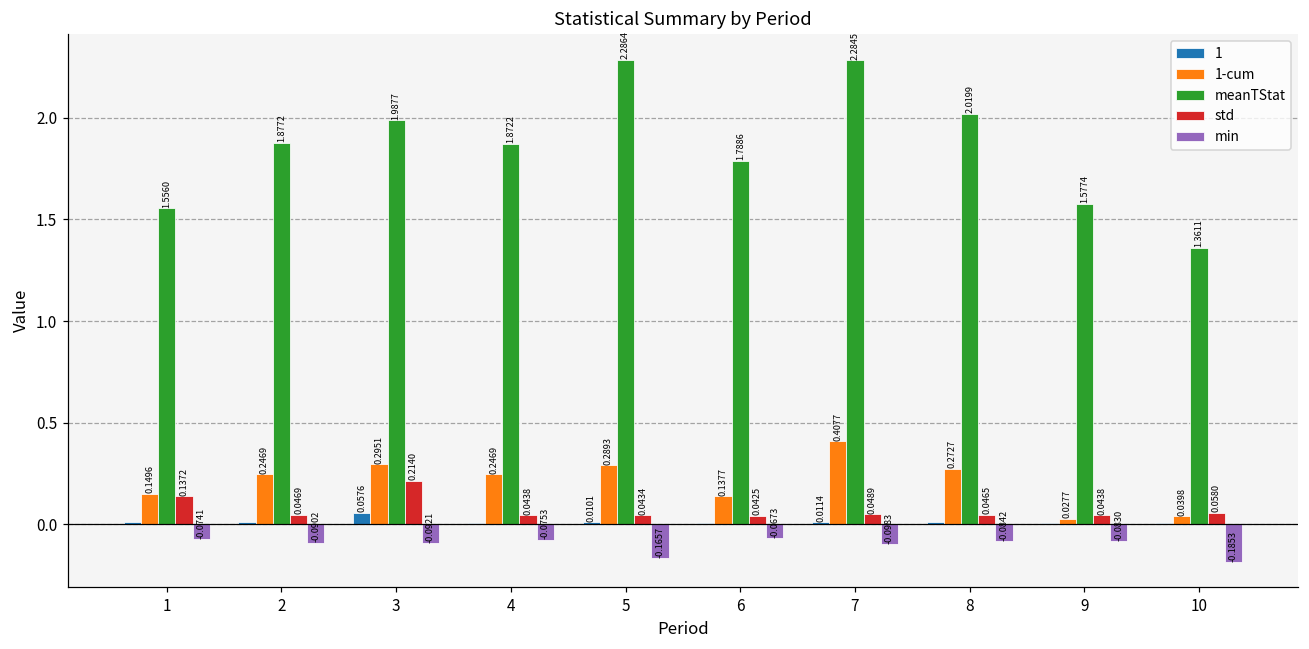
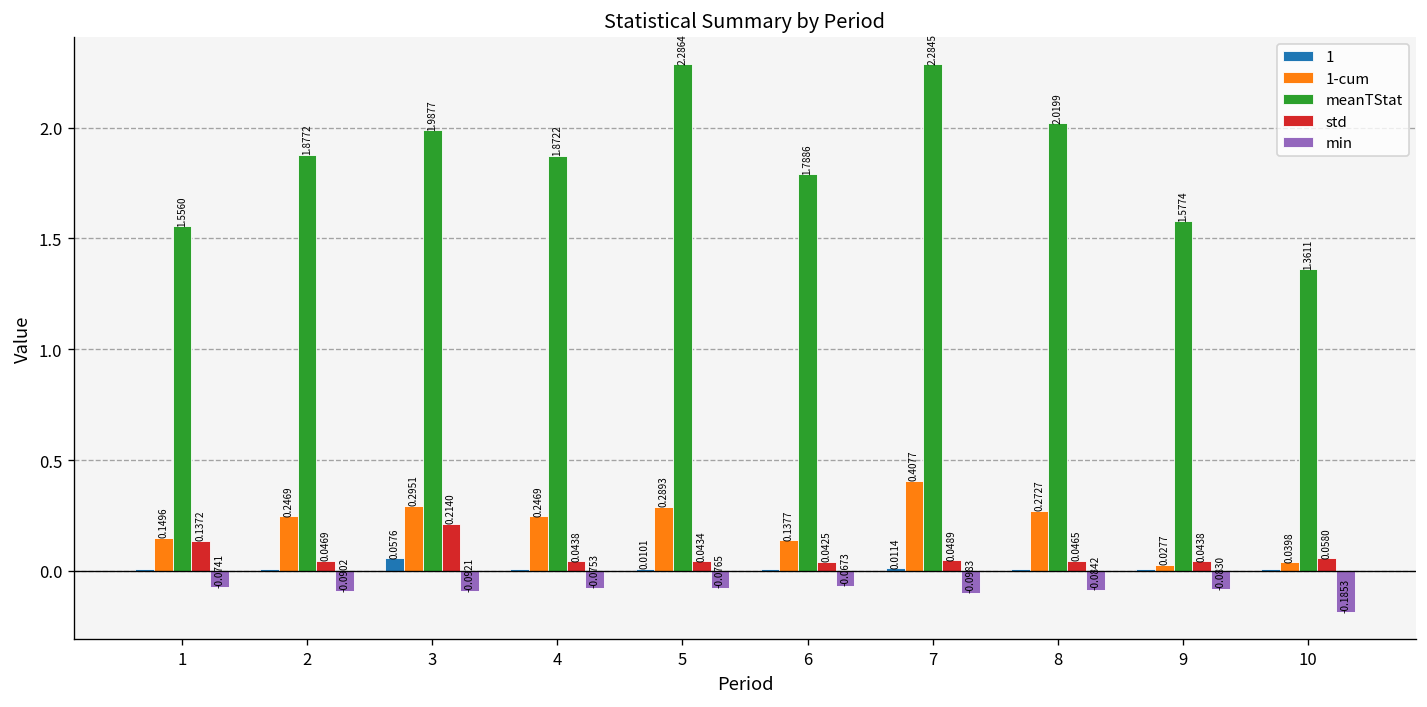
  {
    "1": {
      "3": 0.0576,
      "5": 0.0101,
      "7": 0.0114
    },
    "1-cum": {
      "1": 0.1496,
      "2": 0.2469,
      "3": 0.2951,
      "4": 0.2469,
      "5": 0.2893,
      "6": 0.1377,
      "7": 0.4077,
      "8": 0.2727,
      "9": 0.0277,
      "10": 0.0398
    },
    "meanTStat": {
      "1": 1.5560,
      "2": 1.8772,
      "3": 1.9877,
      "4": 1.8722,
      "5": 2.2864,
      "6": 1.7886,
      "7": 2.2845,
      "8": 2.0199,
      "9": 1.5774,
      "10": 1.3611
    },
    "std": {
      "1": 0.1372,
      "2": 0.0469,
      "3": 0.2140,
      "4": 0.0438,
      "5": 0.0434,
      "6": 0.0425,
      "7": 0.0489,
      "8": 0.0465,
      "9": 0.0438,
      "10": 0.0580
    },
    "min": {
      "1": -0.0741,
      "2": -0.0902,
      "3": -0.0921,
      "4": -0.0753,
-     "5": -0.1657,
+     "5": -0.0765,
      "6": -0.0673,
      "7": -0.0983,
      "8": -0.0842,
      "9": -0.0830,
      "10": -0.1853
    }
  }
